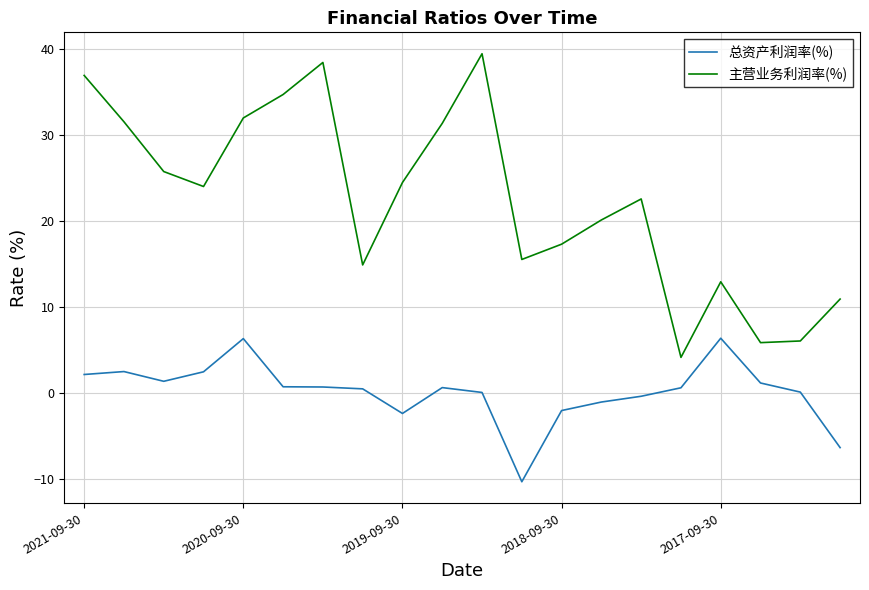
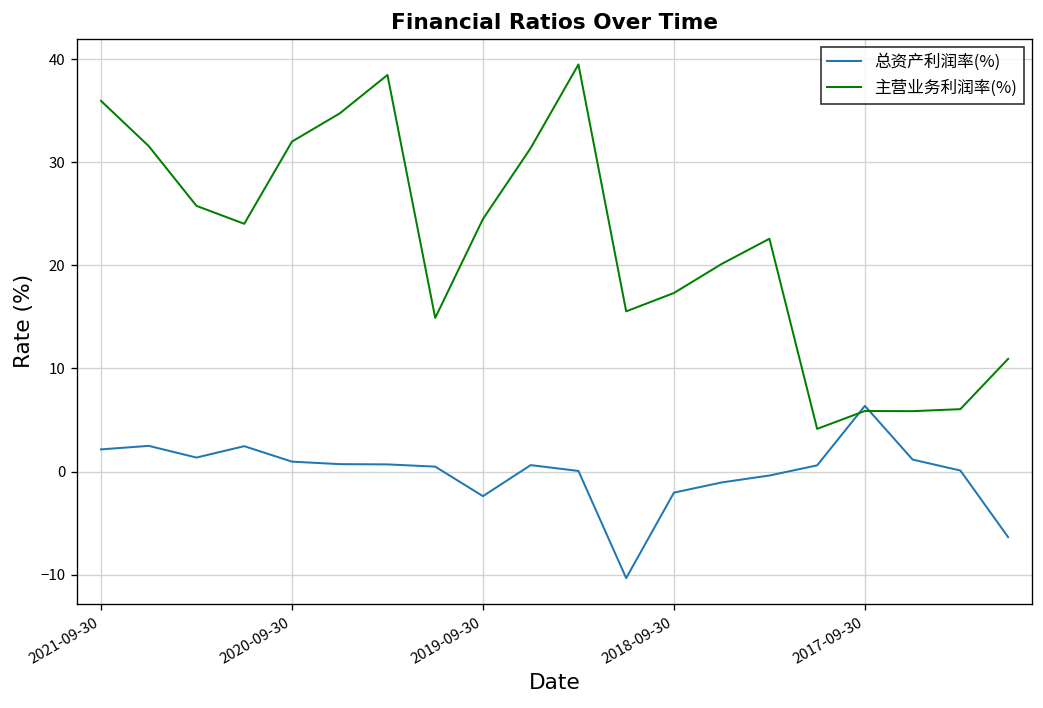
  {
    "总资产利润率(%)": {
      "2021-09-30": 2,
-     "2020-09-30": 6,
+     "2020-09-30": 1,
      "2019-09-30": -2,
      "2018-09-30": -2,
      "2017-09-30": 6
    },
    "主营业务利润率(%)": {
-     "2021-09-30": 37,
+     "2021-09-30": 36,
      "2020-09-30": 32,
      "2019-09-30": 24,
      "2018-09-30": 17,
-     "2017-09-30": 13
+     "2017-09-30": 6
    }
  }
